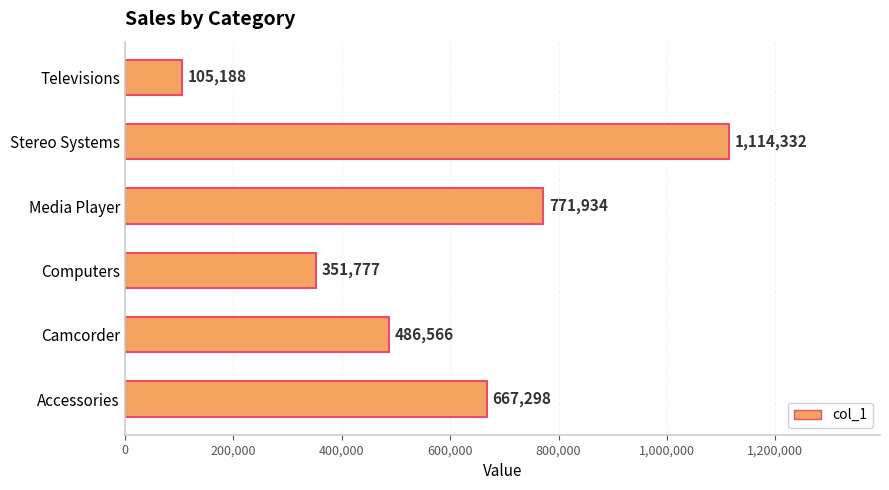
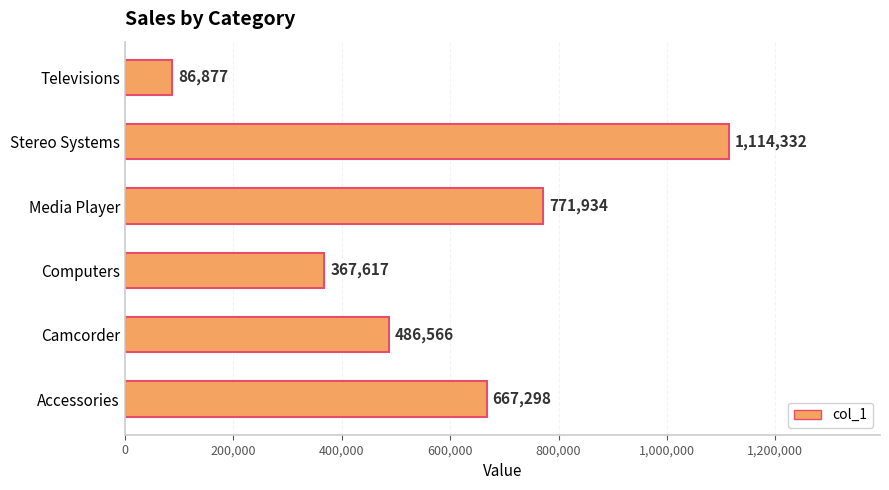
  {
-   "Televisions": "105,188",
+   "Televisions": "86,877",
    "Stereo Systems": "1,114,332",
    "Media Player": "771,934",
-   "Computers": "351,777",
+   "Computers": "367,617",
    "Camcorder": "486,566",
    "Accessories": "667,298"
  }
